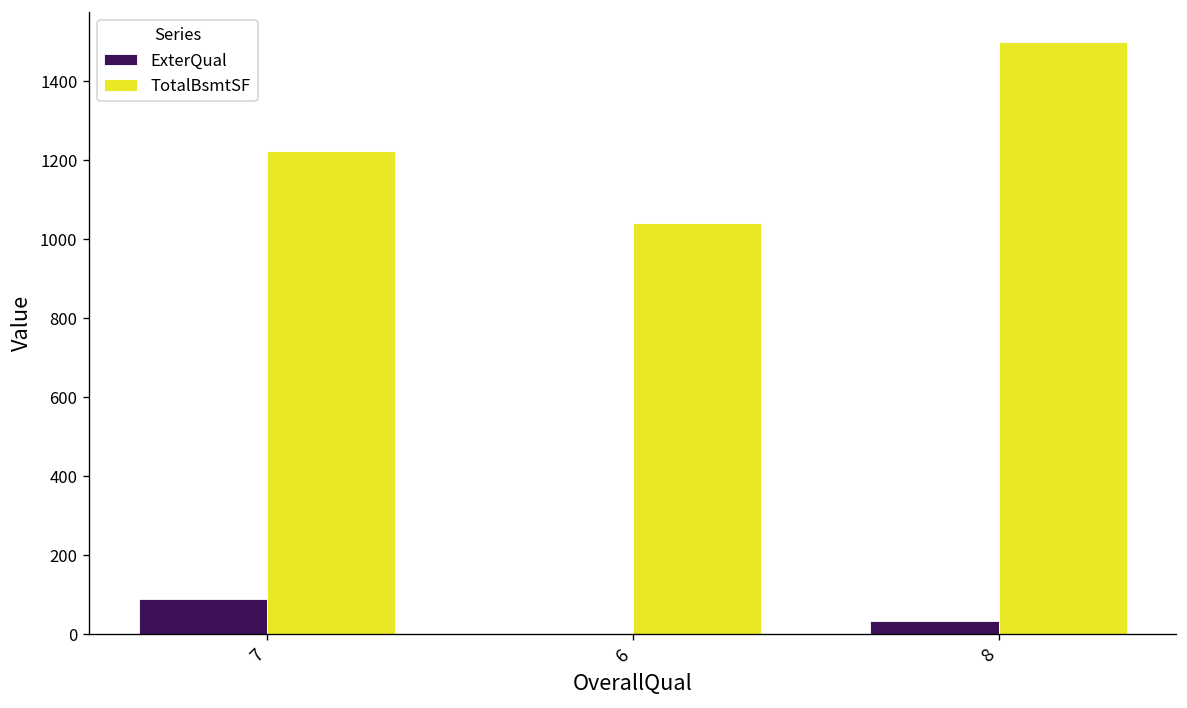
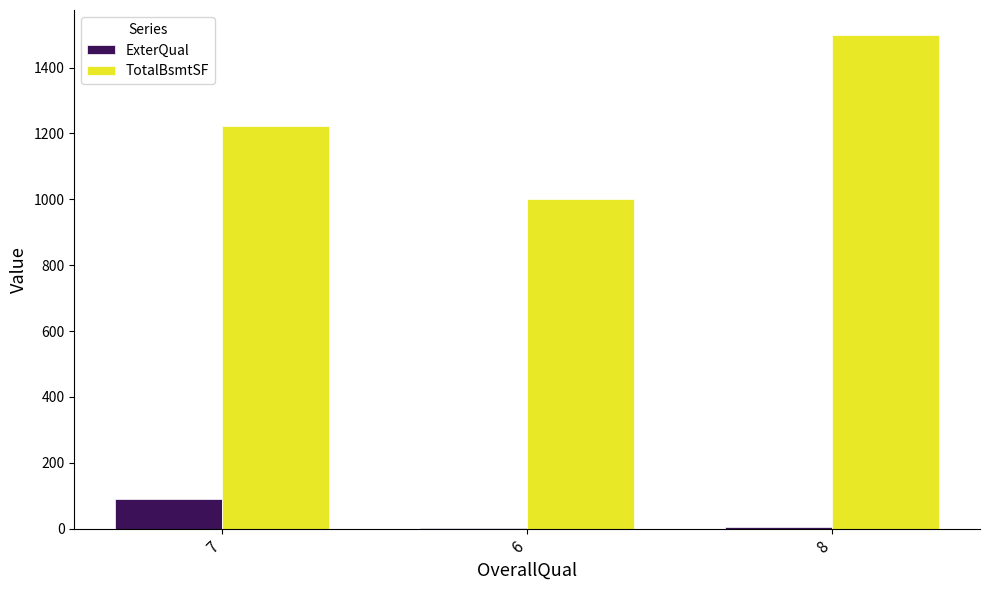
  {
    "ExterQual": {
      "7": 90,
-     "8": 30
+     "8": 0
    },
    "TotalBsmtSF": {
      "7": 1220,
-     "6": 1040,
+     "6": 1000,
      "8": 1500
    }
  }
